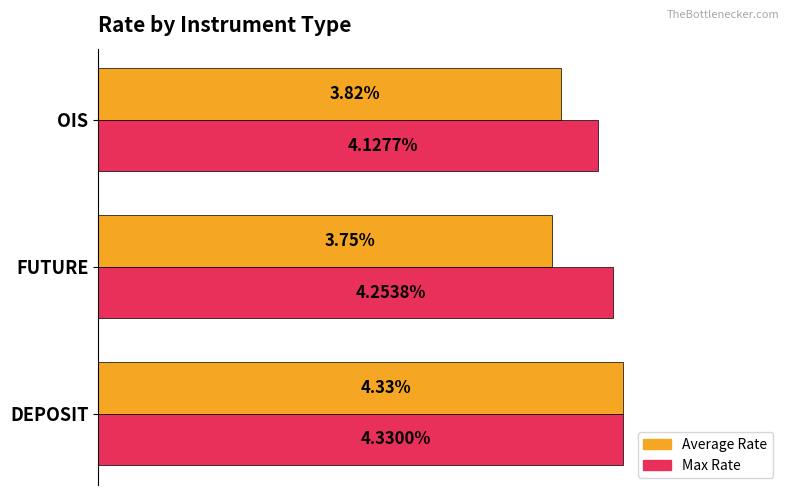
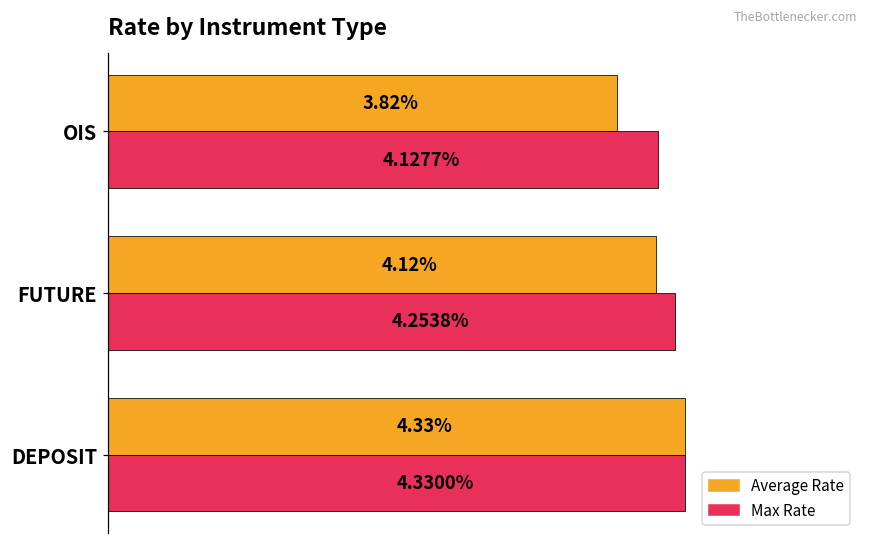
  {
    "Average Rate": {
      "OIS": "3.82%",
-     "FUTURE": "3.75%",
+     "FUTURE": "4.12%",
      "DEPOSIT": "4.33%"
    },
    "Max Rate": {
      "OIS": "4.1277%",
      "FUTURE": "4.2538%",
      "DEPOSIT": "4.3300%"
    }
  }
